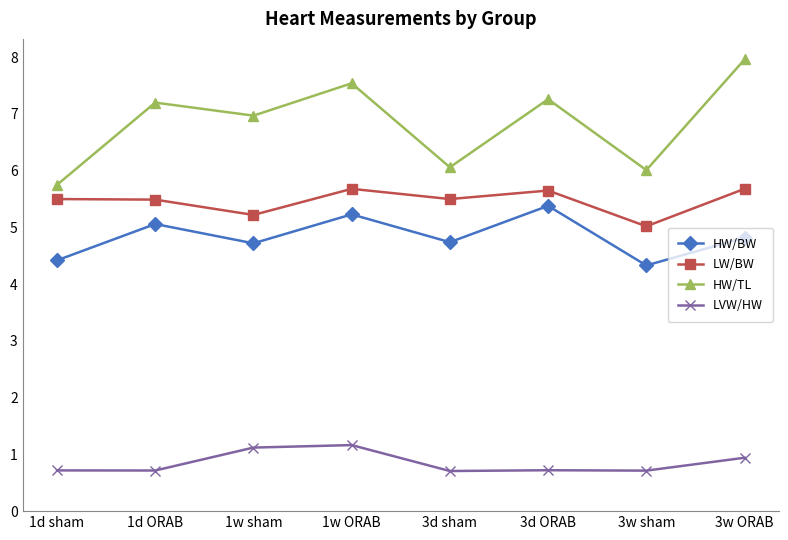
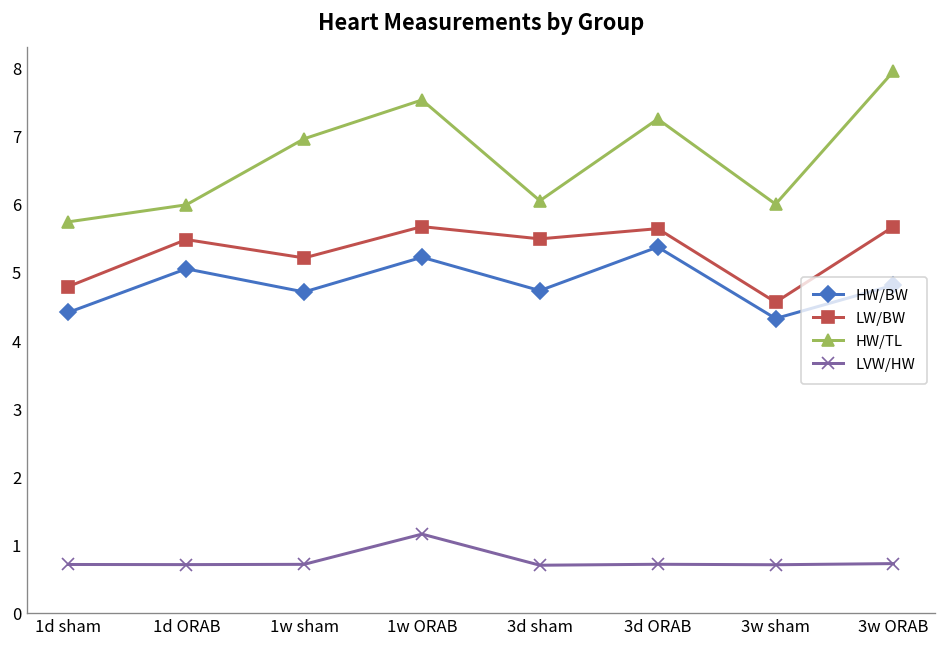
  {
    "HW/BW": {
      "1d sham": 4.4,
      "1d ORAB": 5.1,
      "1w sham": 4.7,
      "1w ORAB": 5.2,
      "3d sham": 4.7,
      "3d ORAB": 5.4,
      "3w sham": 4.3
    },
    "LW/BW": {
-     "1d sham": 5.5,
+     "1d sham": 4.8,
      "1d ORAB": 5.5,
      "1w sham": 5.2,
      "1w ORAB": 5.7,
      "3d sham": 5.5,
      "3d ORAB": 5.7,
-     "3w sham": 5.0,
+     "3w sham": 4.6,
      "3w ORAB": 5.7
    },
    "HW/TL": {
      "1d sham": 5.8,
-     "1d ORAB": 7.2,
+     "1d ORAB": 6.0,
      "1w sham": 7.0,
      "1w ORAB": 7.5,
      "3d sham": 6.1,
      "3d ORAB": 7.3,
      "3w sham": 6.0,
      "3w ORAB": 8.0
    },
    "LVW/HW": {
      "1d sham": 0.7,
      "1d ORAB": 0.7,
-     "1w sham": 1.1,
+     "1w sham": 0.7,
      "1w ORAB": 1.2,
      "3d sham": 0.7,
      "3d ORAB": 0.7,
      "3w sham": 0.7,
-     "3w ORAB": 0.9
+     "3w ORAB": 0.7
    }
  }
